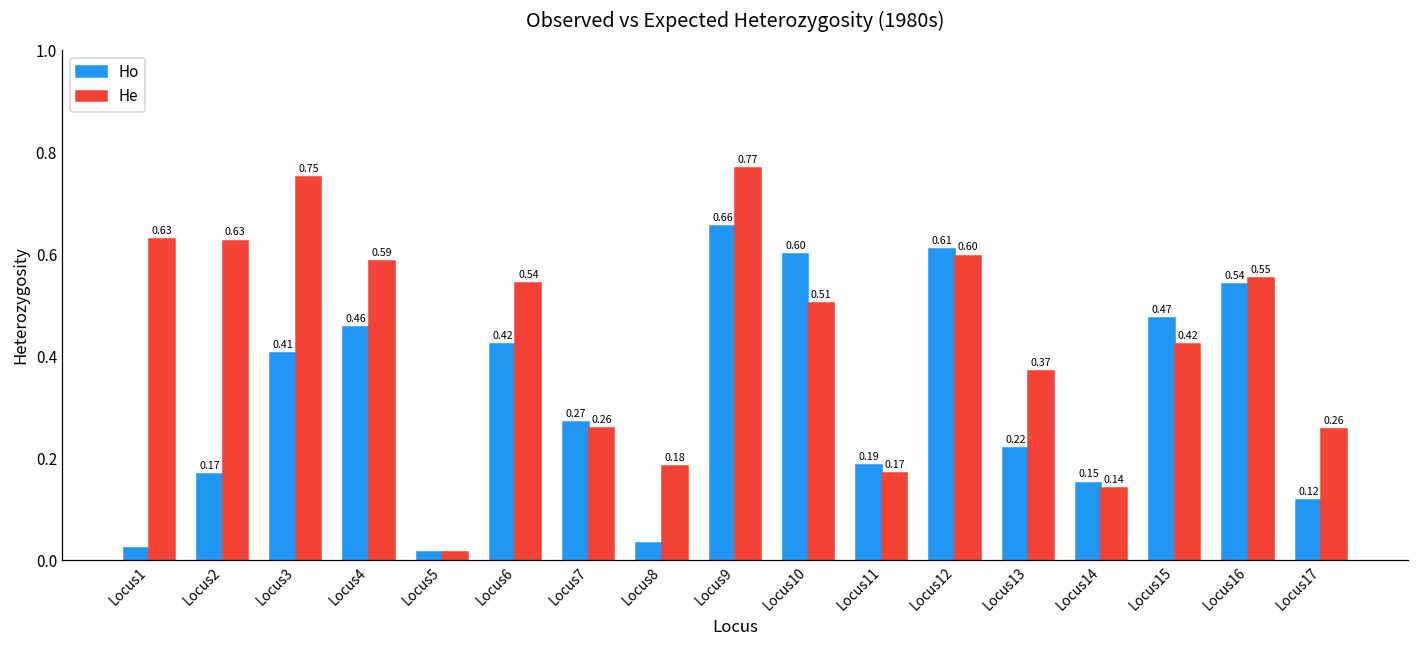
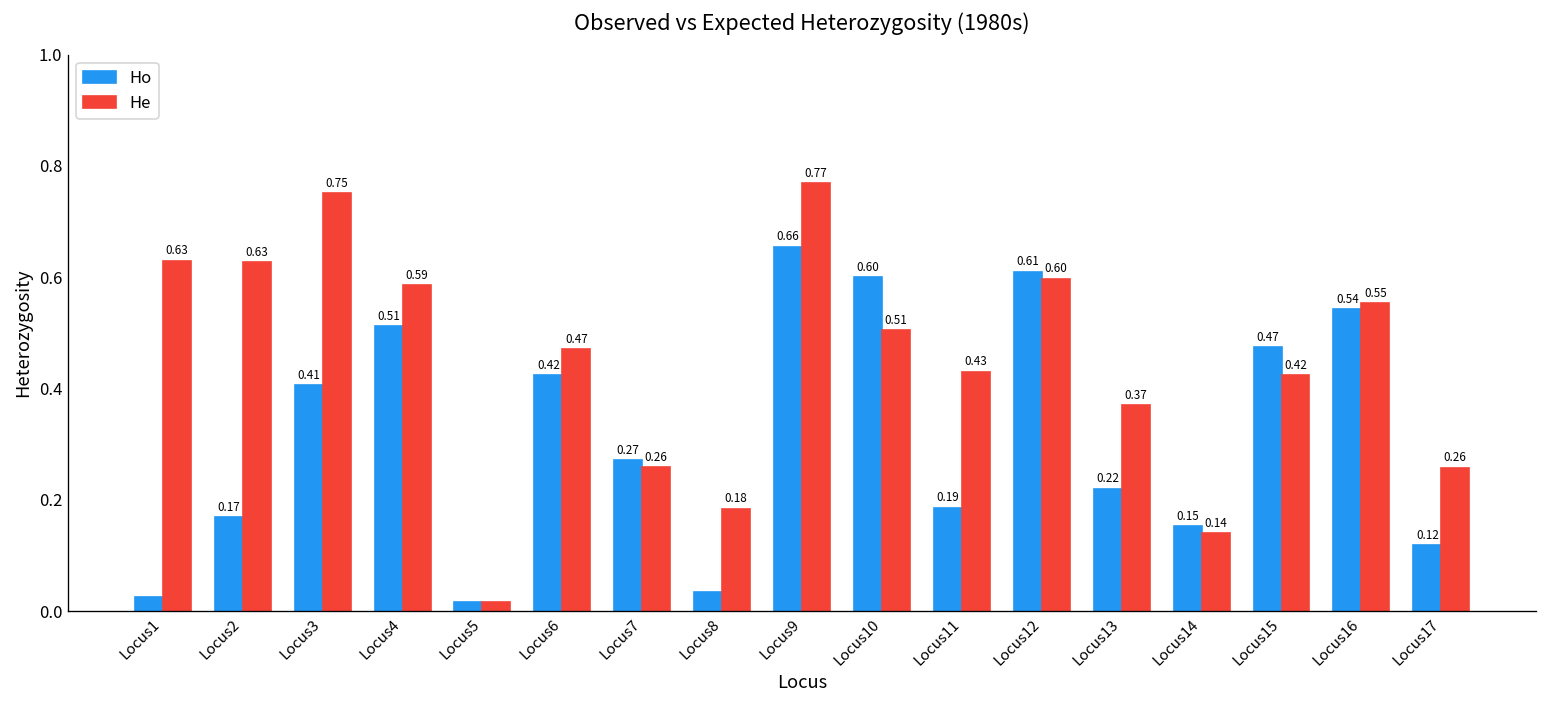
  {
    "Ho": {
      "Locus2": 0.17,
      "Locus3": 0.41,
-     "Locus4": 0.46,
+     "Locus4": 0.51,
      "Locus6": 0.42,
      "Locus7": 0.27,
      "Locus9": 0.66,
      "Locus10": 0.60,
      "Locus11": 0.19,
      "Locus12": 0.61,
      "Locus13": 0.22,
      "Locus14": 0.15,
      "Locus15": 0.47,
      "Locus16": 0.54,
      "Locus17": 0.12
    },
    "He": {
      "Locus1": 0.63,
      "Locus2": 0.63,
      "Locus3": 0.75,
      "Locus4": 0.59,
-     "Locus6": 0.54,
+     "Locus6": 0.47,
      "Locus7": 0.26,
      "Locus8": 0.18,
      "Locus9": 0.77,
      "Locus10": 0.51,
-     "Locus11": 0.17,
+     "Locus11": 0.43,
      "Locus12": 0.60,
      "Locus13": 0.37,
      "Locus14": 0.14,
      "Locus15": 0.42,
      "Locus16": 0.55,
      "Locus17": 0.26
    }
  }
